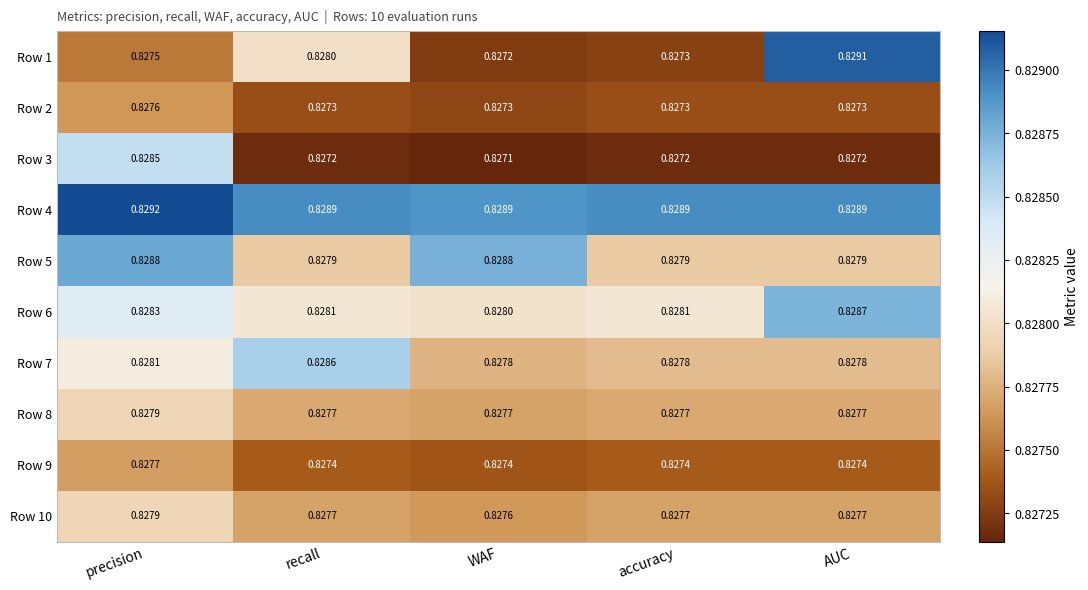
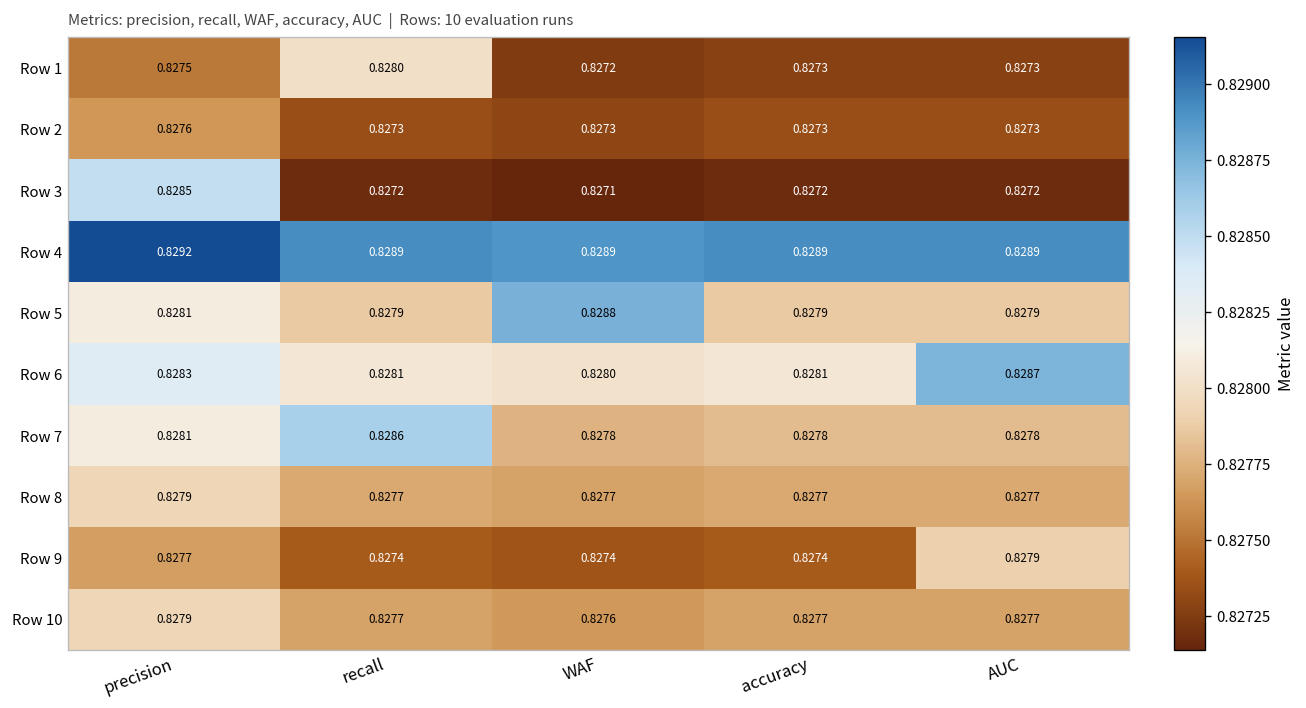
  {
    "Row 1": {
      "precision": 0.8275,
      "recall": 0.8280,
      "WAF": 0.8272,
      "accuracy": 0.8273,
-     "AUC": 0.8291
+     "AUC": 0.8273
    },
    "Row 2": {
      "precision": 0.8276,
      "recall": 0.8273,
      "WAF": 0.8273,
      "accuracy": 0.8273,
      "AUC": 0.8273
    },
    "Row 3": {
      "precision": 0.8285,
      "recall": 0.8272,
      "WAF": 0.8271,
      "accuracy": 0.8272,
      "AUC": 0.8272
    },
    "Row 4": {
      "precision": 0.8292,
      "recall": 0.8289,
      "WAF": 0.8289,
      "accuracy": 0.8289,
      "AUC": 0.8289
    },
    "Row 5": {
-     "precision": 0.8288,
+     "precision": 0.8281,
      "recall": 0.8279,
      "WAF": 0.8288,
      "accuracy": 0.8279,
      "AUC": 0.8279
    },
    "Row 6": {
      "precision": 0.8283,
      "recall": 0.8281,
      "WAF": 0.8280,
      "accuracy": 0.8281,
      "AUC": 0.8287
    },
    "Row 7": {
      "precision": 0.8281,
      "recall": 0.8286,
      "WAF": 0.8278,
      "accuracy": 0.8278,
      "AUC": 0.8278
    },
    "Row 8": {
      "precision": 0.8279,
      "recall": 0.8277,
      "WAF": 0.8277,
      "accuracy": 0.8277,
      "AUC": 0.8277
    },
    "Row 9": {
      "precision": 0.8277,
      "recall": 0.8274,
      "WAF": 0.8274,
      "accuracy": 0.8274,
-     "AUC": 0.8274
+     "AUC": 0.8279
    },
    "Row 10": {
      "precision": 0.8279,
      "recall": 0.8277,
      "WAF": 0.8276,
      "accuracy": 0.8277,
      "AUC": 0.8277
    }
  }
